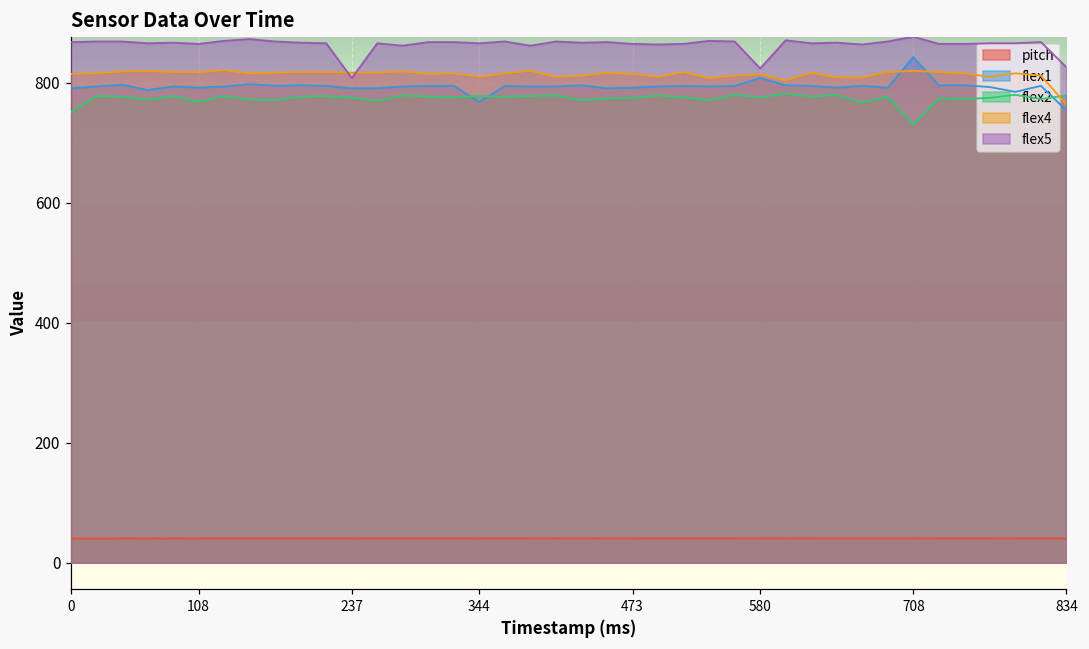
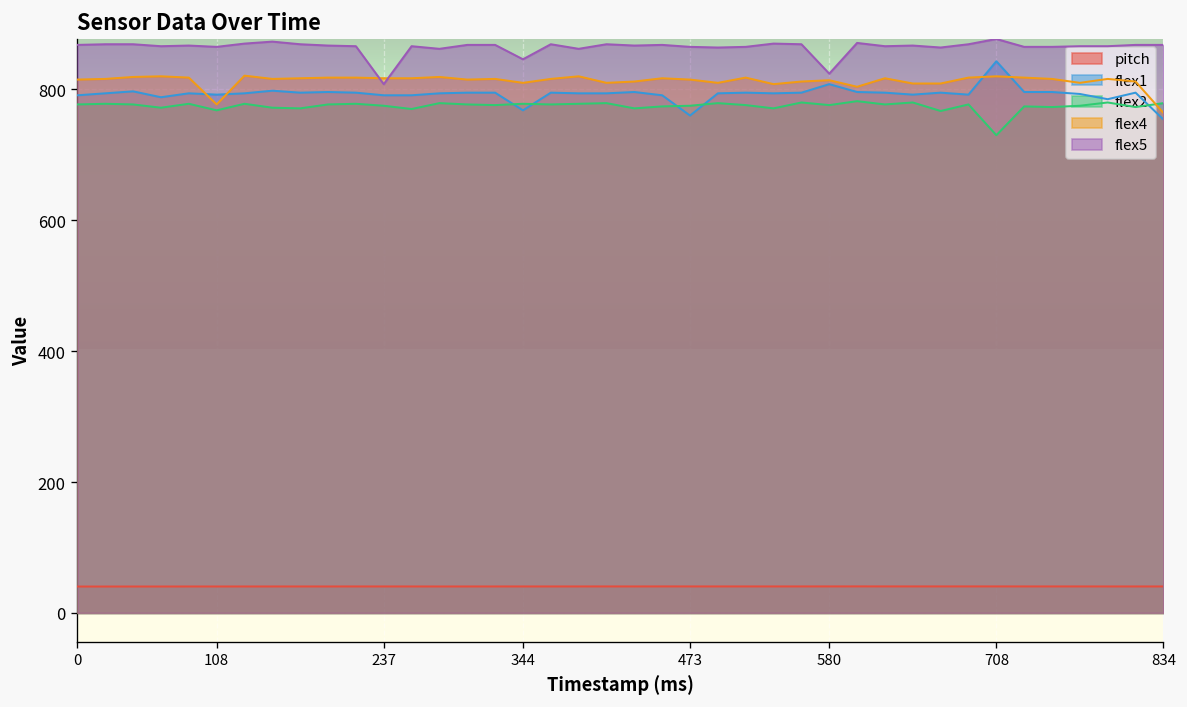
  {
    "pitch": {
      "0": 40,
      "108": 40,
      "237": 40,
      "344": 40,
      "473": 40,
      "580": 40,
      "708": 40,
      "834": 40
    },
    "flex1": {
      "0": 790,
      "108": 790,
      "237": 790,
      "344": 770,
-     "473": 790,
+     "473": 760,
      "580": 810,
      "708": 840,
      "834": 750
    },
    "flex2": {
-     "0": 750,
+     "0": 780,
      "108": 770,
      "237": 780,
      "344": 780,
      "473": 780,
      "580": 780,
      "708": 730,
      "834": 780
    },
    "flex4": {
      "0": 820,
-     "108": 820,
+     "108": 780,
      "237": 820,
      "344": 810,
      "473": 820,
      "580": 810,
      "708": 820,
      "834": 760
    },
    "flex5": {
      "0": 870,
      "108": 870,
      "237": 810,
-     "344": 870,
+     "344": 850,
      "473": 870,
      "580": 820,
      "708": 880,
-     "834": 830
+     "834": 870
    }
  }
